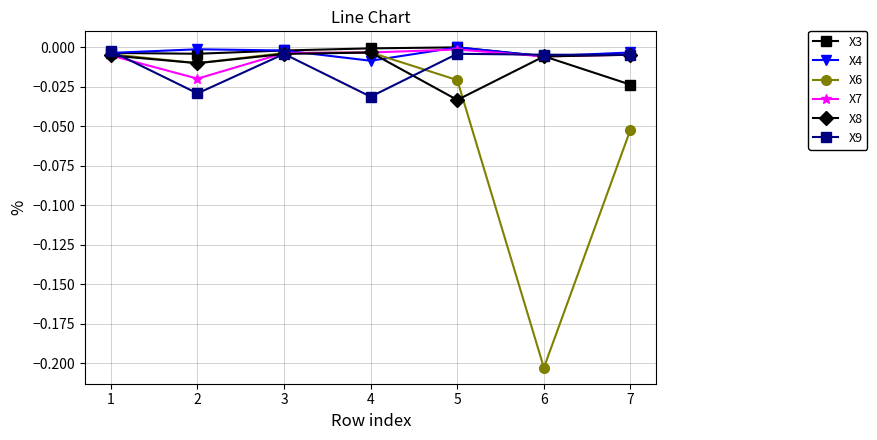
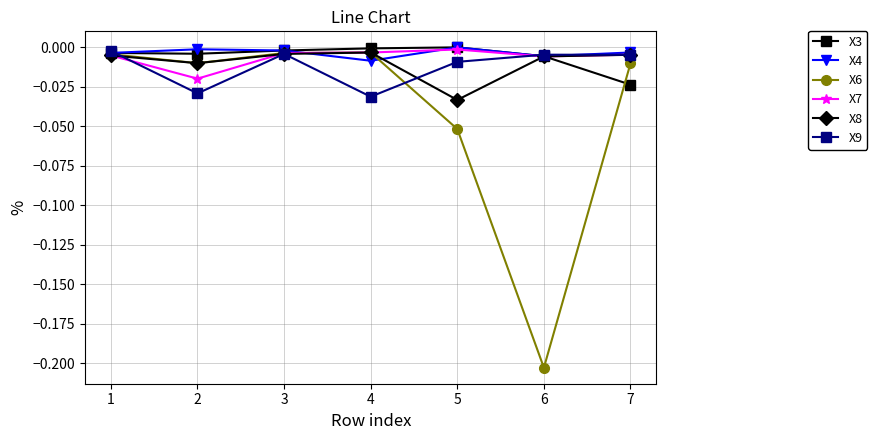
  {
    "X4": {
      "2": -0.001,
      "4": -0.009
    },
    "X6": {
-     "5": -0.021,
+     "5": -0.052,
      "6": -0.203,
-     "7": -0.052
+     "7": -0.010
    },
    "X7": {
      "2": -0.020
    },
    "X9": {
      "2": -0.029,
      "4": -0.031,
-     "5": -0.004
+     "5": -0.009
    }
  }
